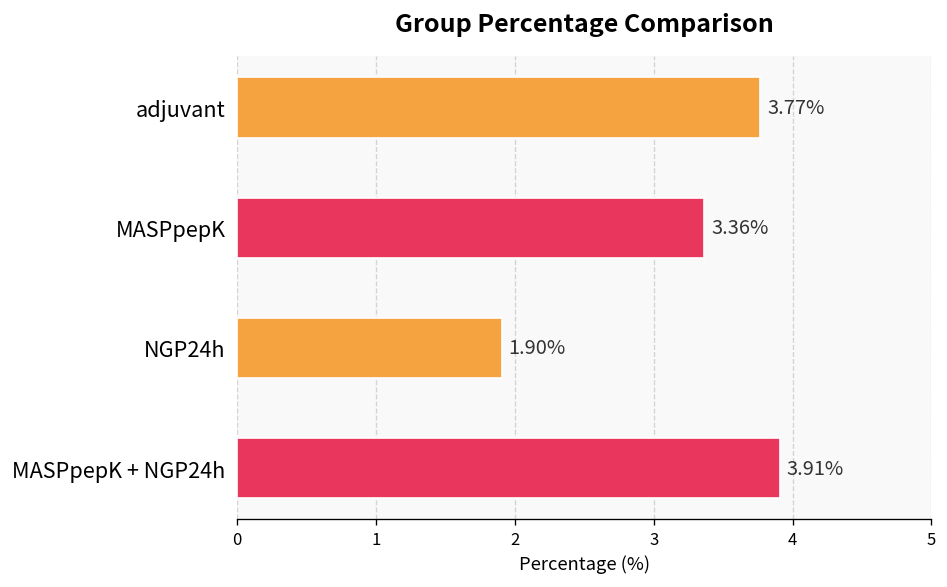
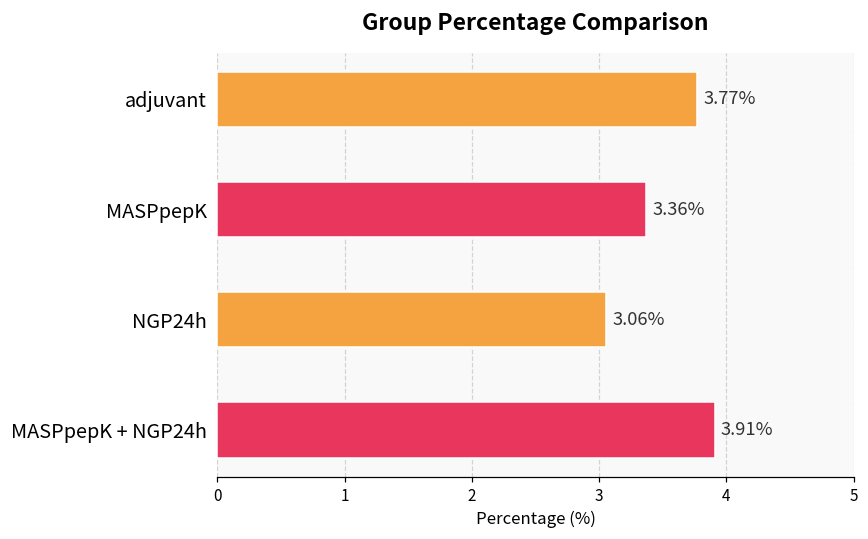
  {
    "adjuvant": "3.77%",
    "MASPpepK": "3.36%",
-   "NGP24h": "1.90%",
+   "NGP24h": "3.06%",
    "MASPpepK + NGP24h": "3.91%"
  }
